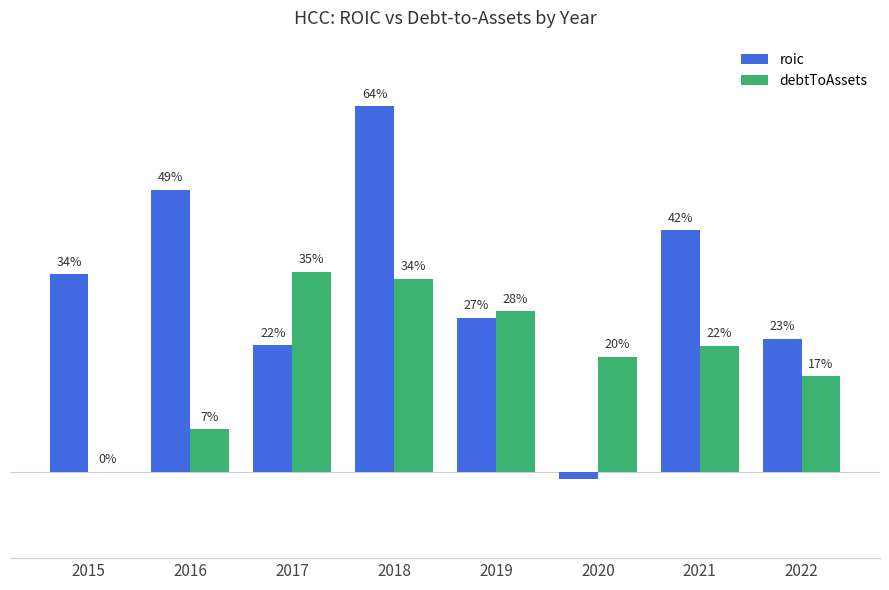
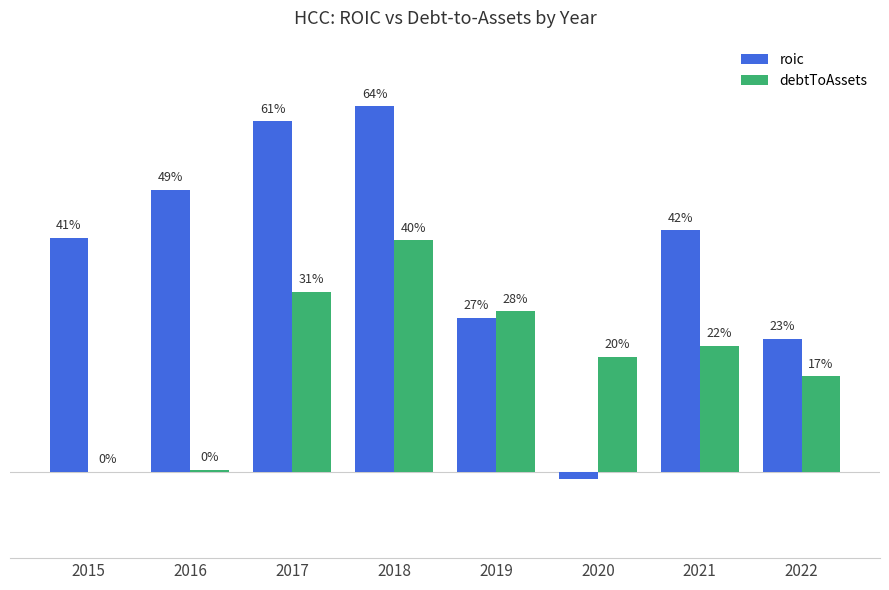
  {
    "roic": {
-     "2015": "34%",
+     "2015": "41%",
      "2016": "49%",
-     "2017": "22%",
+     "2017": "61%",
      "2018": "64%",
      "2019": "27%",
      "2021": "42%",
      "2022": "23%"
    },
    "debtToAssets": {
      "2015": "0%",
-     "2016": "7%",
-     "2017": "35%",
-     "2018": "34%",
+     "2016": "0%",
+     "2017": "31%",
+     "2018": "40%",
      "2019": "28%",
      "2020": "20%",
      "2021": "22%",
      "2022": "17%"
    }
  }
